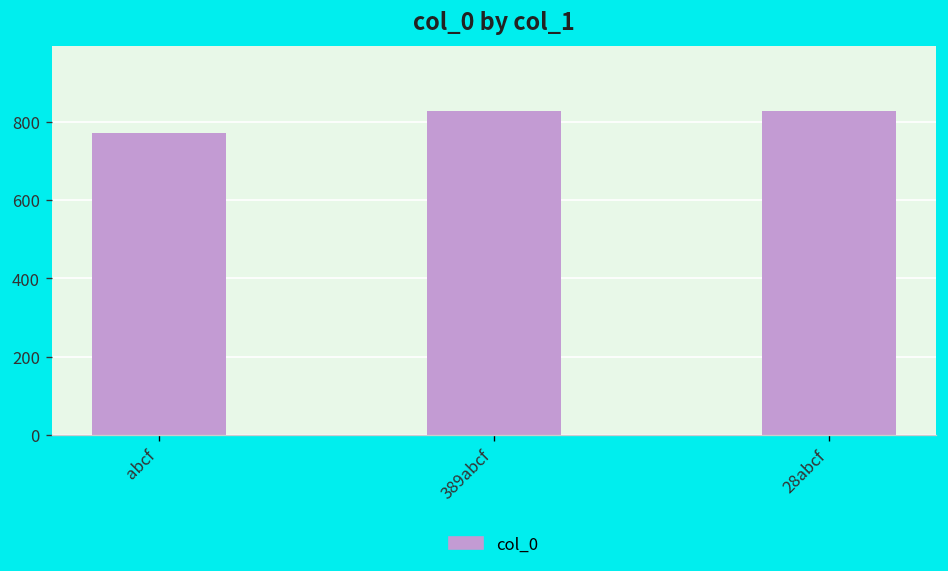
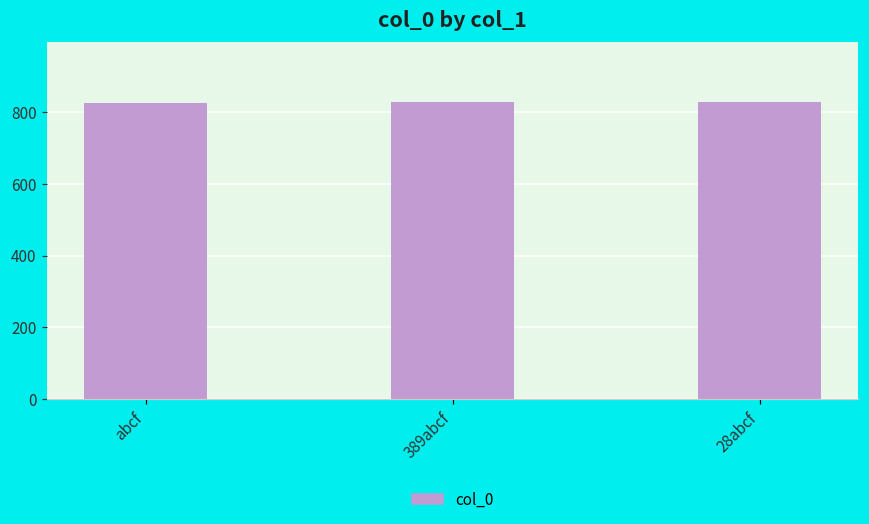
  {
-   "abcf": 770,
+   "abcf": 830,
    "389abcf": 830,
    "28abcf": 830
  }
